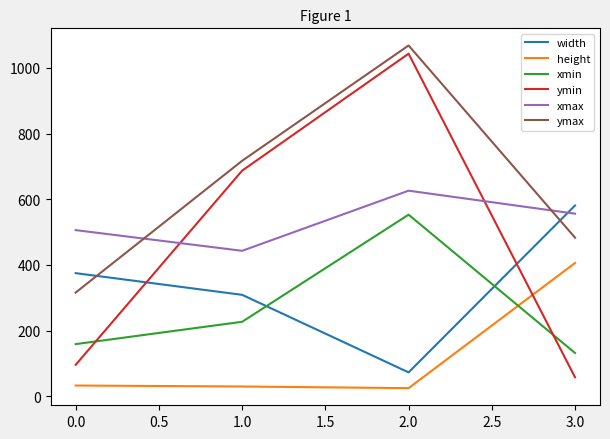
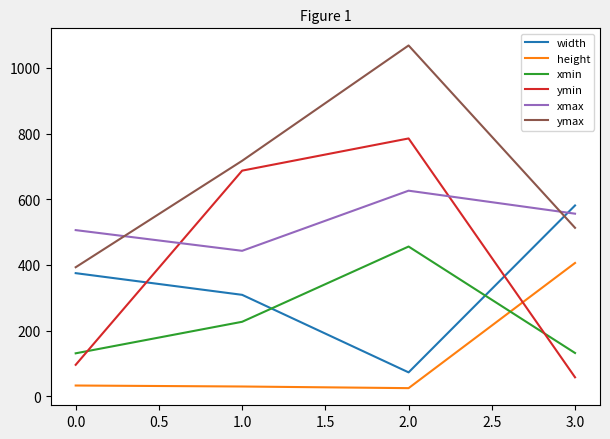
  {
    "width": {
      "0.0": 380,
      "1.0": 310,
      "2.0": 70,
      "3.0": 580
    },
    "height": {
      "0.0": 30,
      "1.0": 30,
      "2.0": 30,
      "3.0": 410
    },
    "xmin": {
-     "0.0": 160,
+     "0.0": 130,
      "1.0": 230,
-     "2.0": 550,
+     "2.0": 460,
      "3.0": 130
    },
    "ymin": {
      "0.0": 100,
      "1.0": 690,
-     "2.0": 1040,
+     "2.0": 790,
      "3.0": 60
    },
    "xmax": {
      "0.0": 510,
      "1.0": 440,
      "2.0": 630,
      "3.0": 560
    },
    "ymax": {
-     "0.0": 320,
+     "0.0": 390,
      "1.0": 720,
      "2.0": 1070,
-     "3.0": 480
+     "3.0": 510
    }
  }
